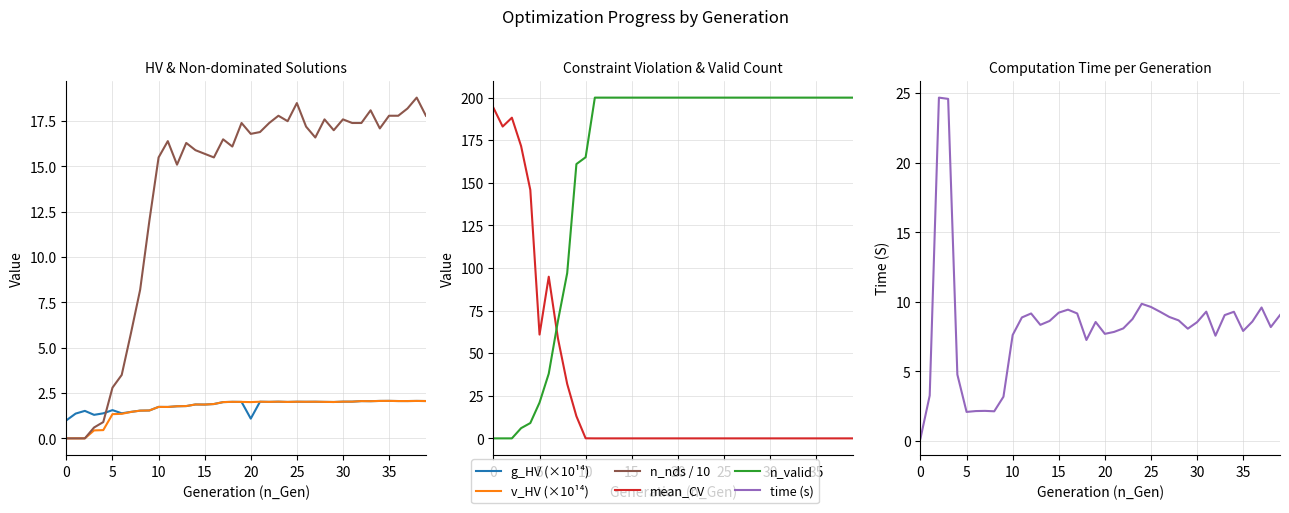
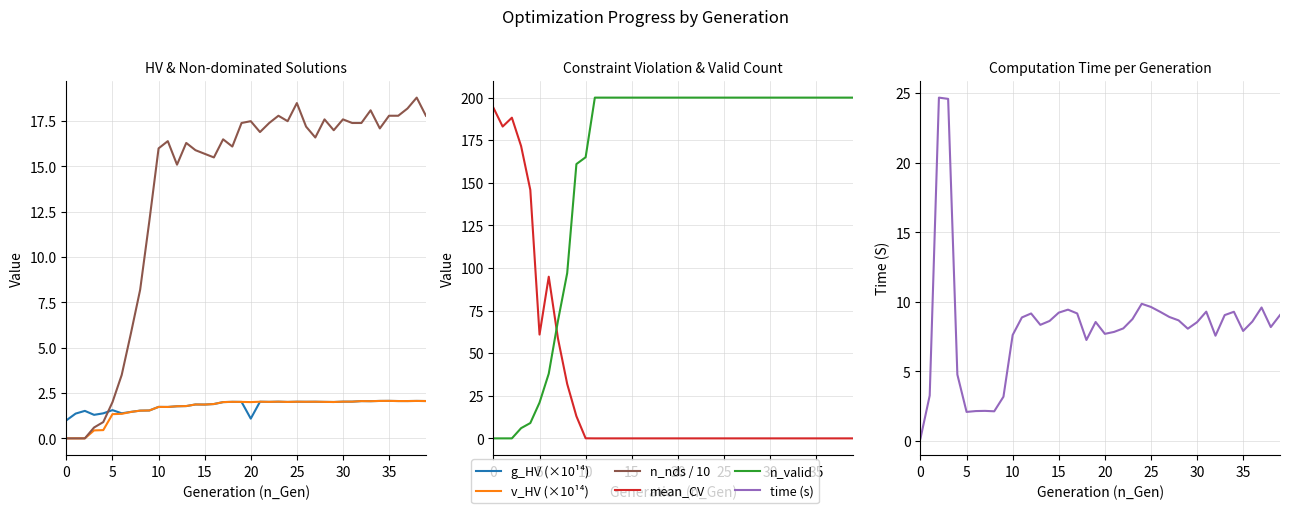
  {
    "HV & Non-dominated Solutions": {
      "g_HV (×10¹⁴)": {
        "0": 1.0,
        "5": 1.6,
        "20": 1.1
      },
      "v_HV (×10¹⁴)": {
        "5": 1.3,
        "20": 2.0
      },
      "n_nds / 10": {
-       "5": 2.8,
-       "10": 15.5,
+       "5": 2.0,
+       "10": 16.0,
        "15": 15.7,
-       "20": 16.8,
+       "20": 17.5,
        "25": 18.5,
        "30": 17.6,
        "35": 17.8
      }
    },
    "Constraint Violation & Valid Count": {
      "mean_CV": {
        "0": 194,
        "5": 61,
        "10": 0,
        "15": 0,
        "20": 0,
        "25": 0,
        "30": 0,
        "35": 0
      },
      "n_valid": {
        "0": 0,
        "5": 21,
        "10": 165,
        "15": 200,
        "20": 200,
        "25": 200,
        "30": 200,
        "35": 200
      }
    },
    "Computation Time per Generation": {
      "0": 0.2,
      "5": 2.1,
      "10": 7.6,
      "15": 9.2,
      "20": 7.7,
      "25": 9.6,
      "30": 8.5,
      "35": 7.9
    }
  }
